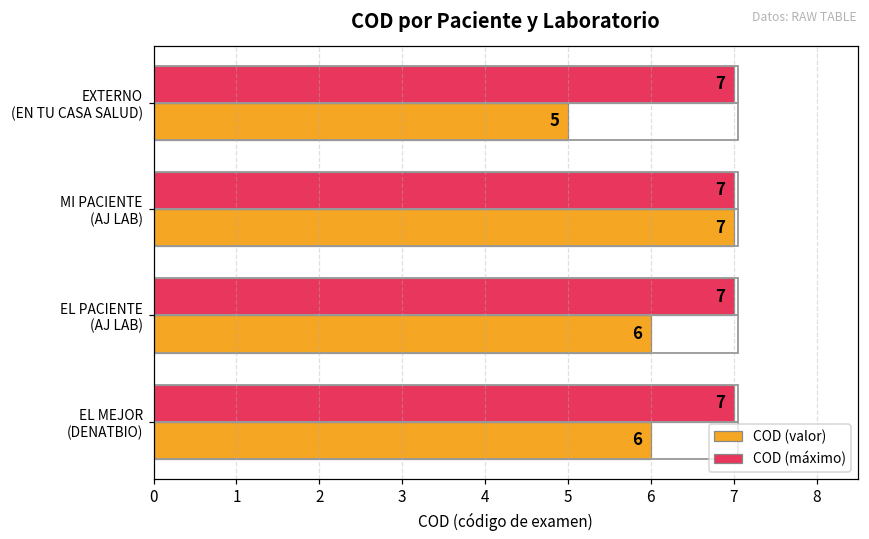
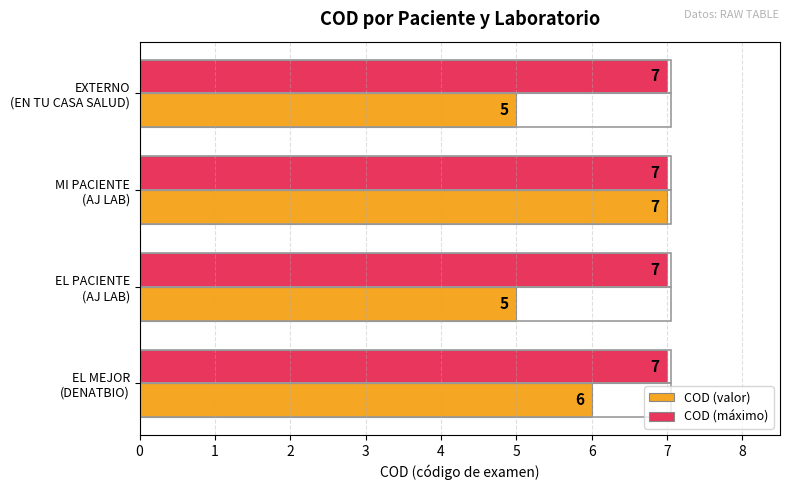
  {
    "COD (valor)": {
      "EXTERNO (EN TU CASA SALUD)": 5,
      "MI PACIENTE (AJ LAB)": 7,
-     "EL PACIENTE (AJ LAB)": 6,
+     "EL PACIENTE (AJ LAB)": 5,
      "EL MEJOR (DENATBIO)": 6
    },
    "COD (máximo)": {
      "EXTERNO (EN TU CASA SALUD)": 7,
      "MI PACIENTE (AJ LAB)": 7,
      "EL PACIENTE (AJ LAB)": 7,
      "EL MEJOR (DENATBIO)": 7
    }
  }
